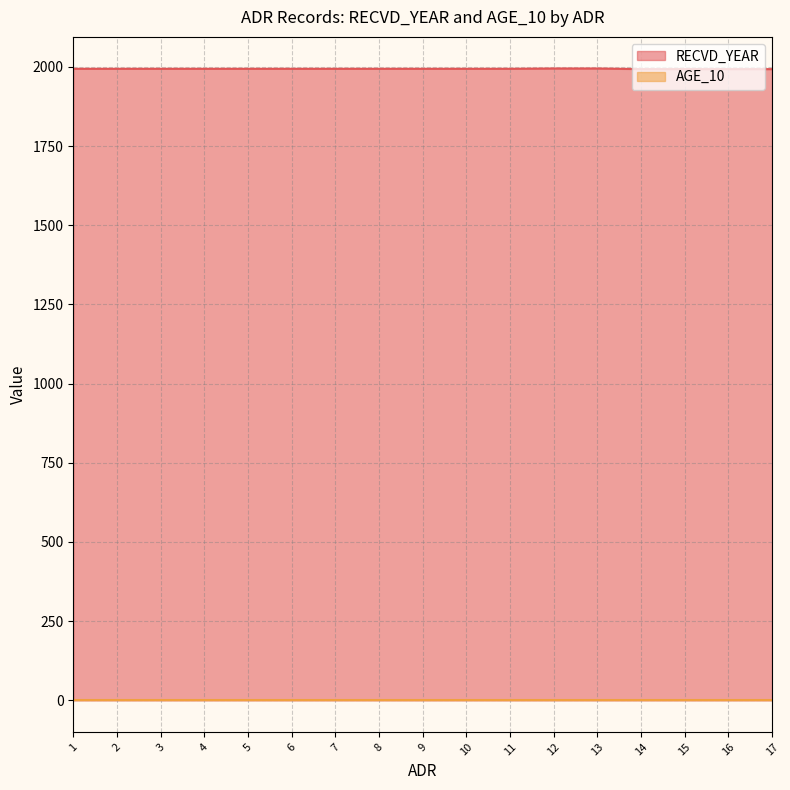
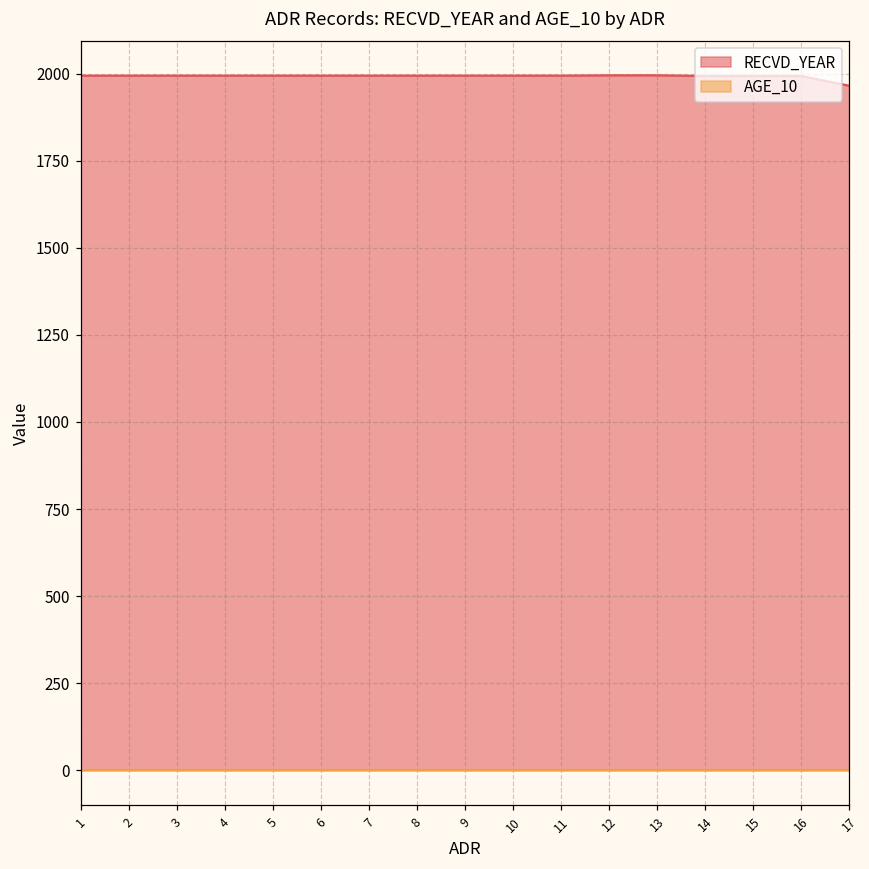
  {
    "RECVD_YEAR": {
      "1": 1990,
      "2": 1990,
      "3": 1990,
      "4": 1990,
      "5": 1990,
      "6": 1990,
      "7": 1990,
      "8": 1990,
      "9": 1990,
      "10": 1990,
      "11": 1990,
      "12": 2000,
      "13": 2000,
-     "17": 1990
+     "17": 1970
    },
    "AGE_10": {
      "1": 0,
      "2": 0,
      "3": 0,
      "4": 0,
      "5": 0,
      "6": 0,
      "7": 0,
      "8": 0,
      "9": 0,
      "10": 0,
      "11": 0,
      "12": 0,
      "13": 0,
      "14": 0,
      "15": 0,
      "16": 0,
      "17": 0
    }
  }
